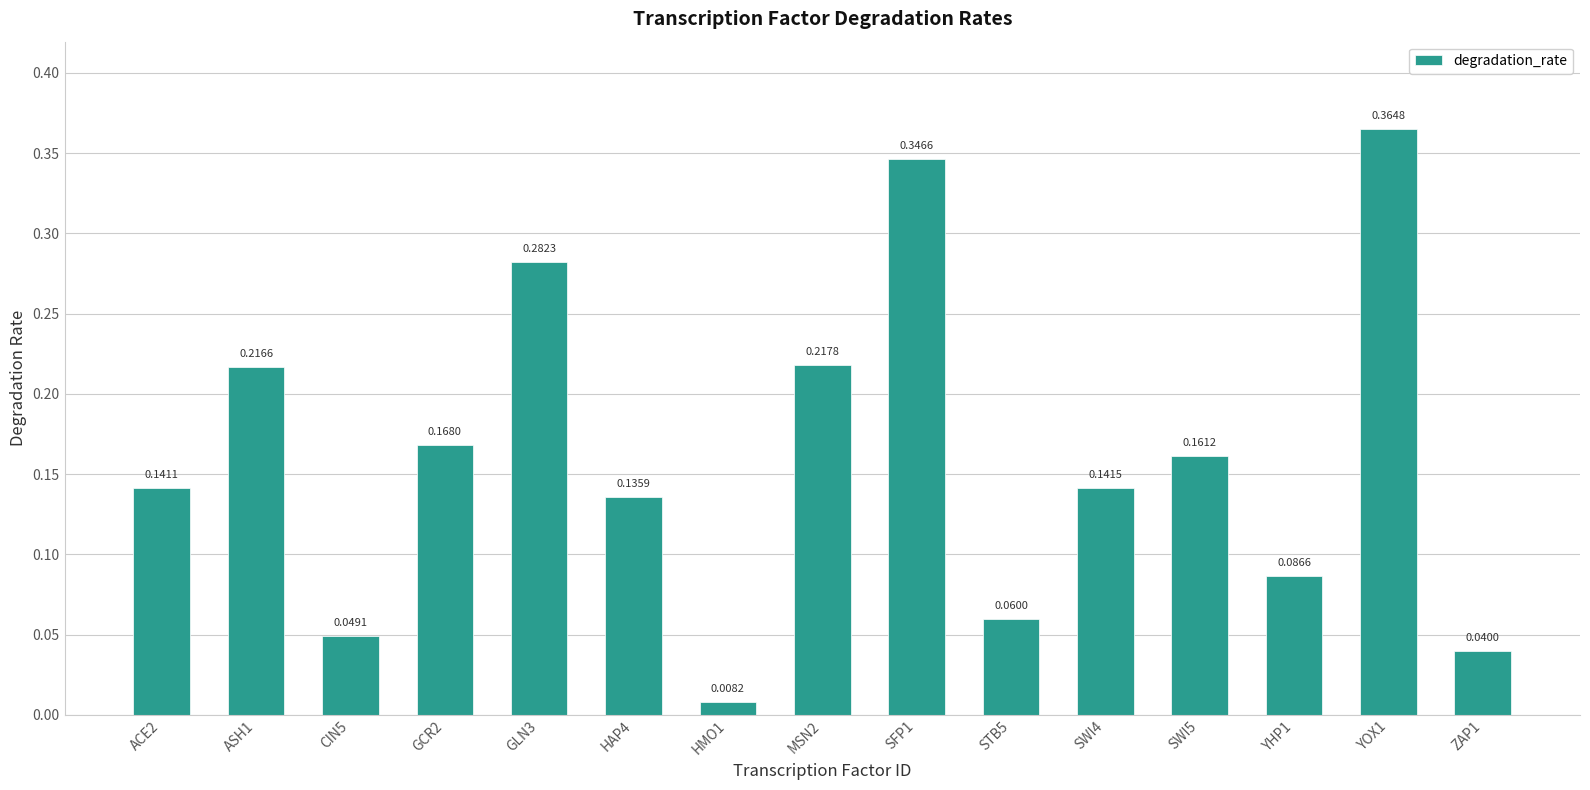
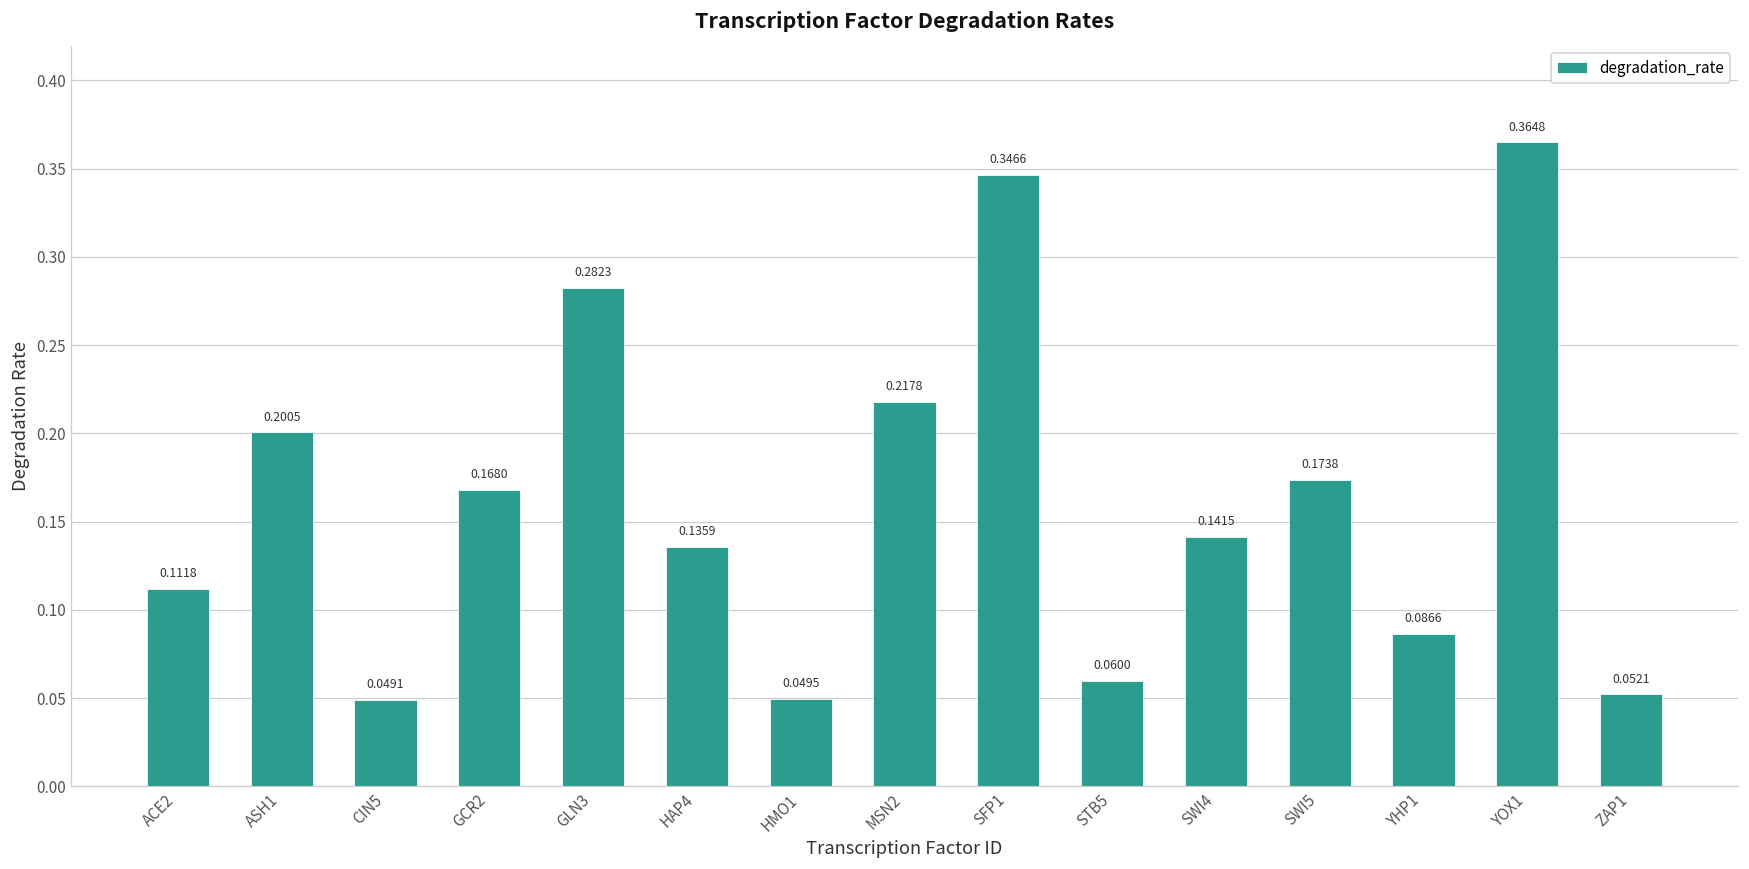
  {
-   "ACE2": 0.1411,
-   "ASH1": 0.2166,
+   "ACE2": 0.1118,
+   "ASH1": 0.2005,
    "CIN5": 0.0491,
    "GCR2": 0.1680,
    "GLN3": 0.2823,
    "HAP4": 0.1359,
-   "HMO1": 0.0082,
+   "HMO1": 0.0495,
    "MSN2": 0.2178,
    "SFP1": 0.3466,
    "STB5": 0.0600,
    "SWI4": 0.1415,
-   "SWI5": 0.1612,
+   "SWI5": 0.1738,
    "YHP1": 0.0866,
    "YOX1": 0.3648,
-   "ZAP1": 0.0400
+   "ZAP1": 0.0521
  }
